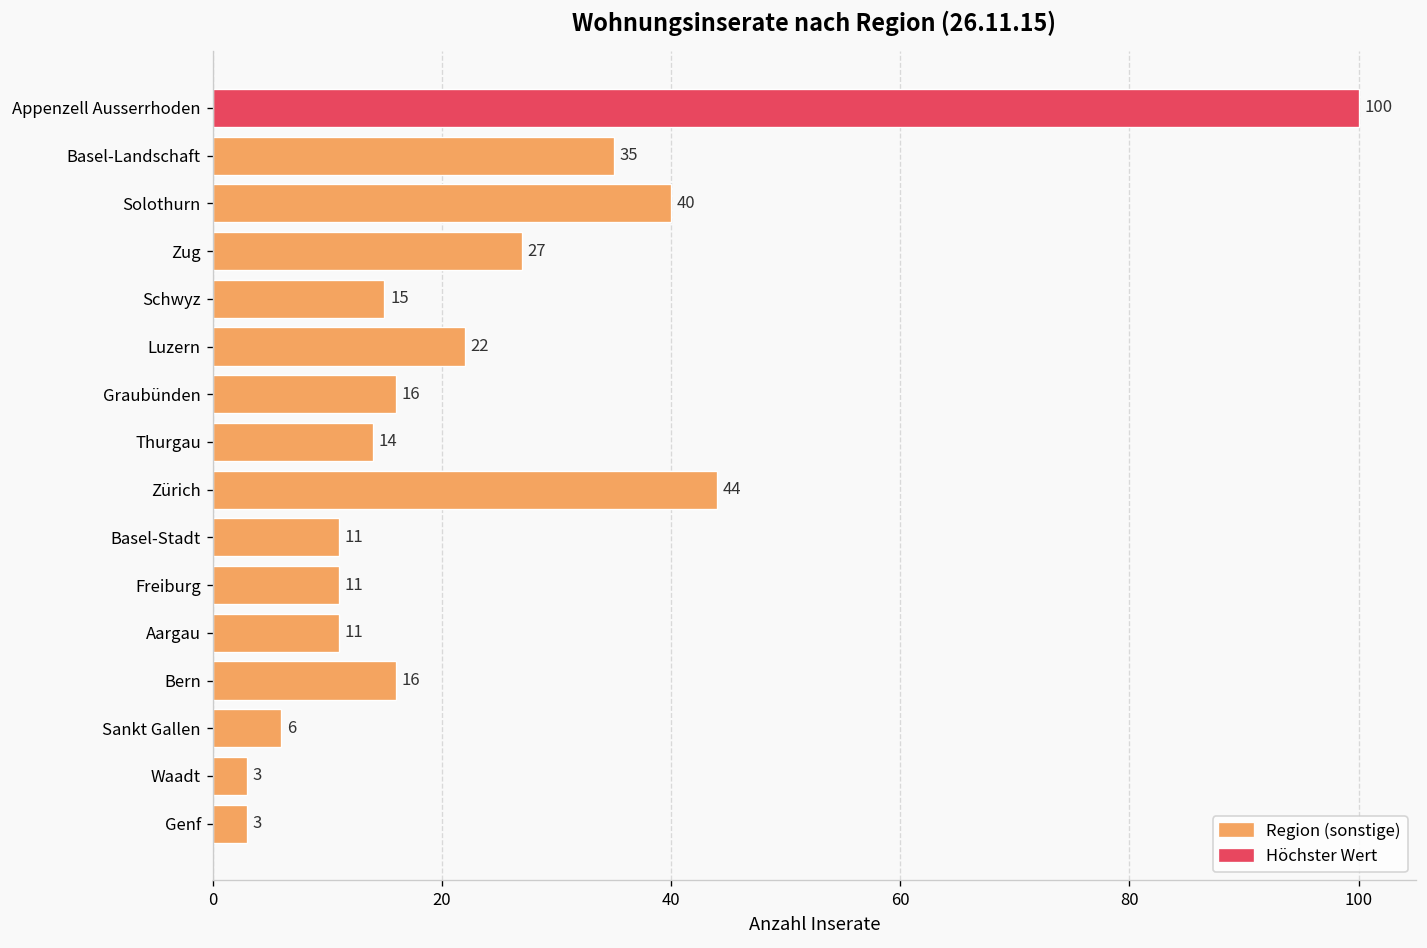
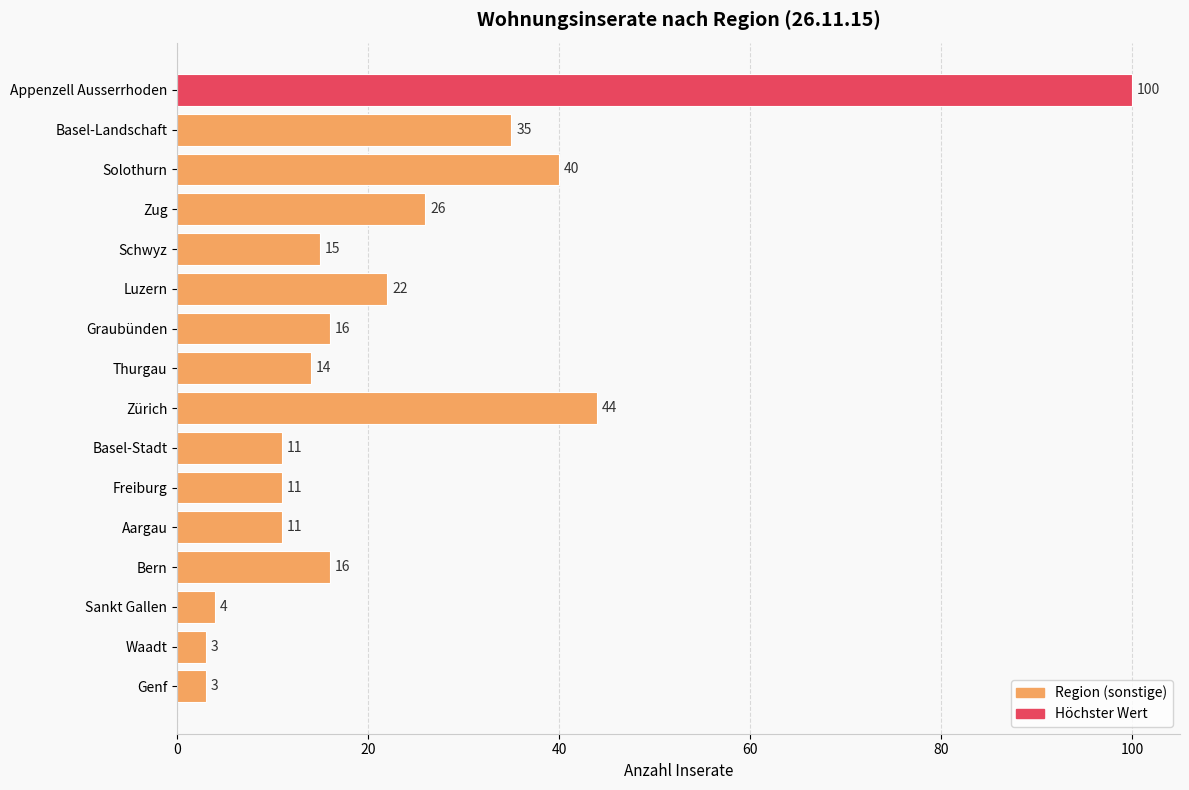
  {
    "Appenzell Ausserrhoden": 100,
    "Basel-Landschaft": 35,
    "Solothurn": 40,
-   "Zug": 27,
+   "Zug": 26,
    "Schwyz": 15,
    "Luzern": 22,
    "Graubünden": 16,
    "Thurgau": 14,
    "Zürich": 44,
    "Basel-Stadt": 11,
    "Freiburg": 11,
    "Aargau": 11,
    "Bern": 16,
-   "Sankt Gallen": 6,
+   "Sankt Gallen": 4,
    "Waadt": 3,
    "Genf": 3
  }
